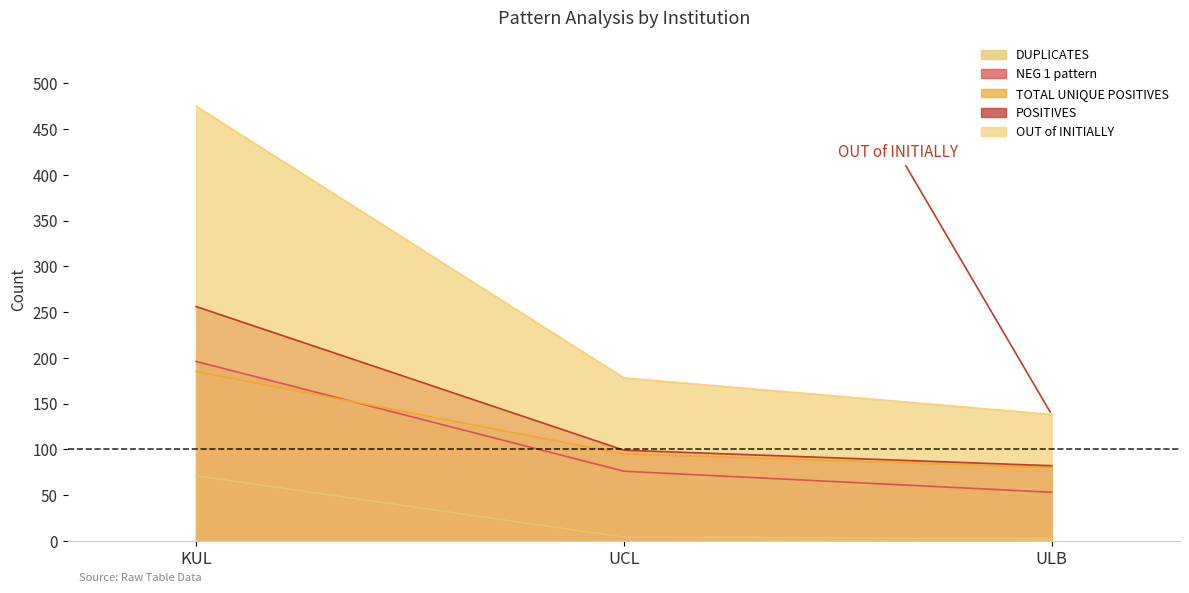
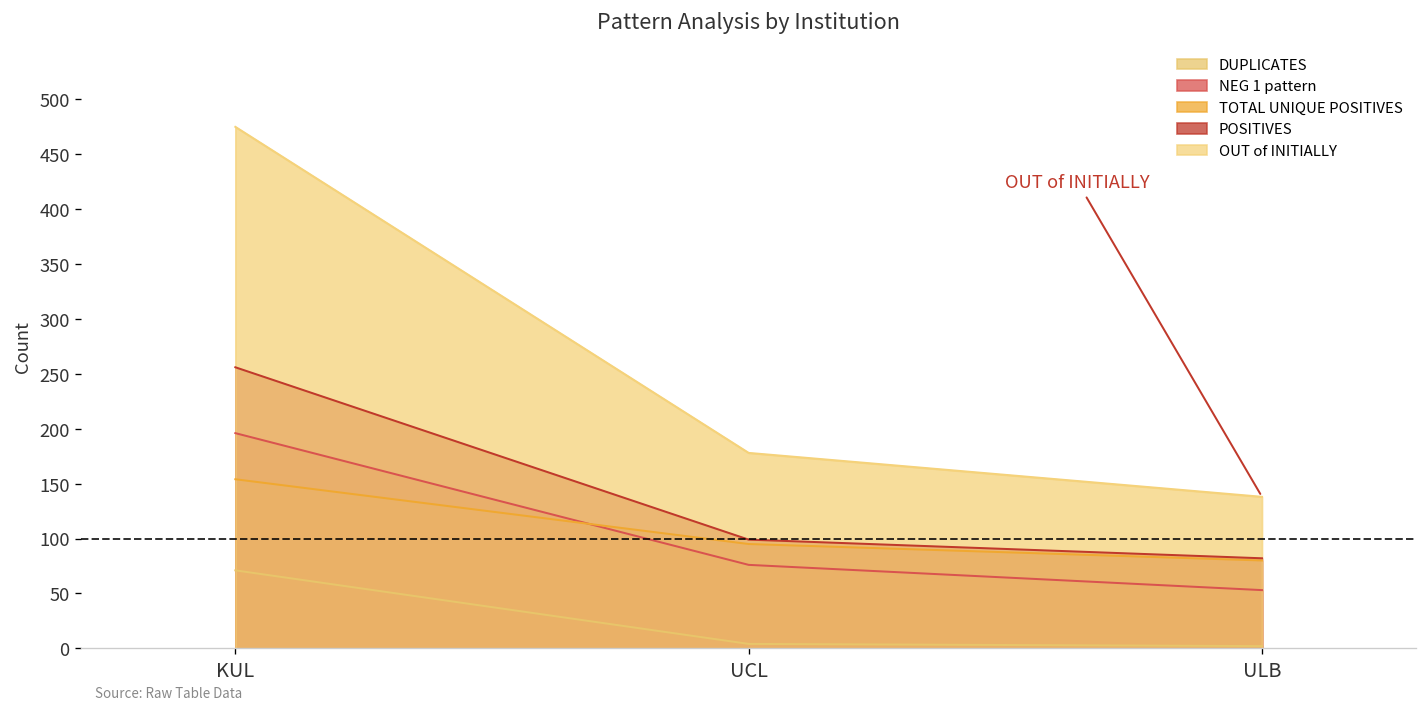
  {
    "TOTAL UNIQUE POSITIVES": {
-     "KUL": 190,
+     "KUL": 150,
      "UCL": 100
    }
  }
